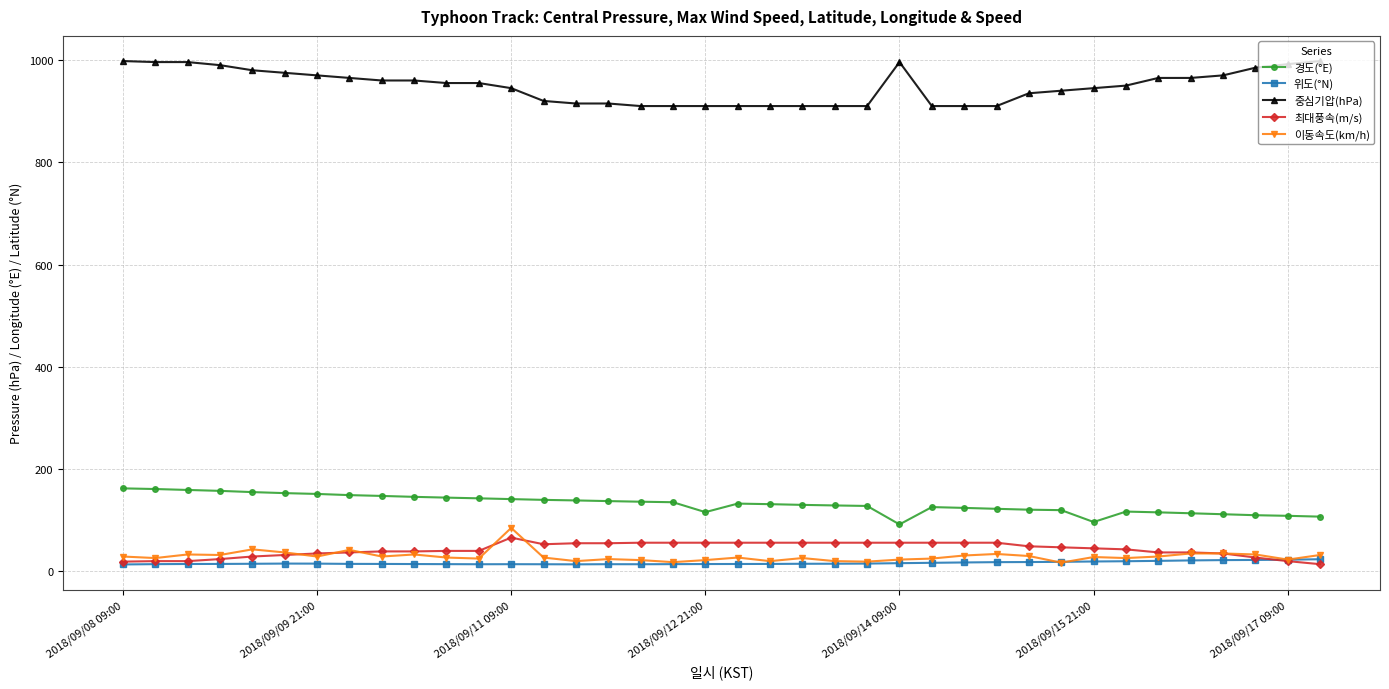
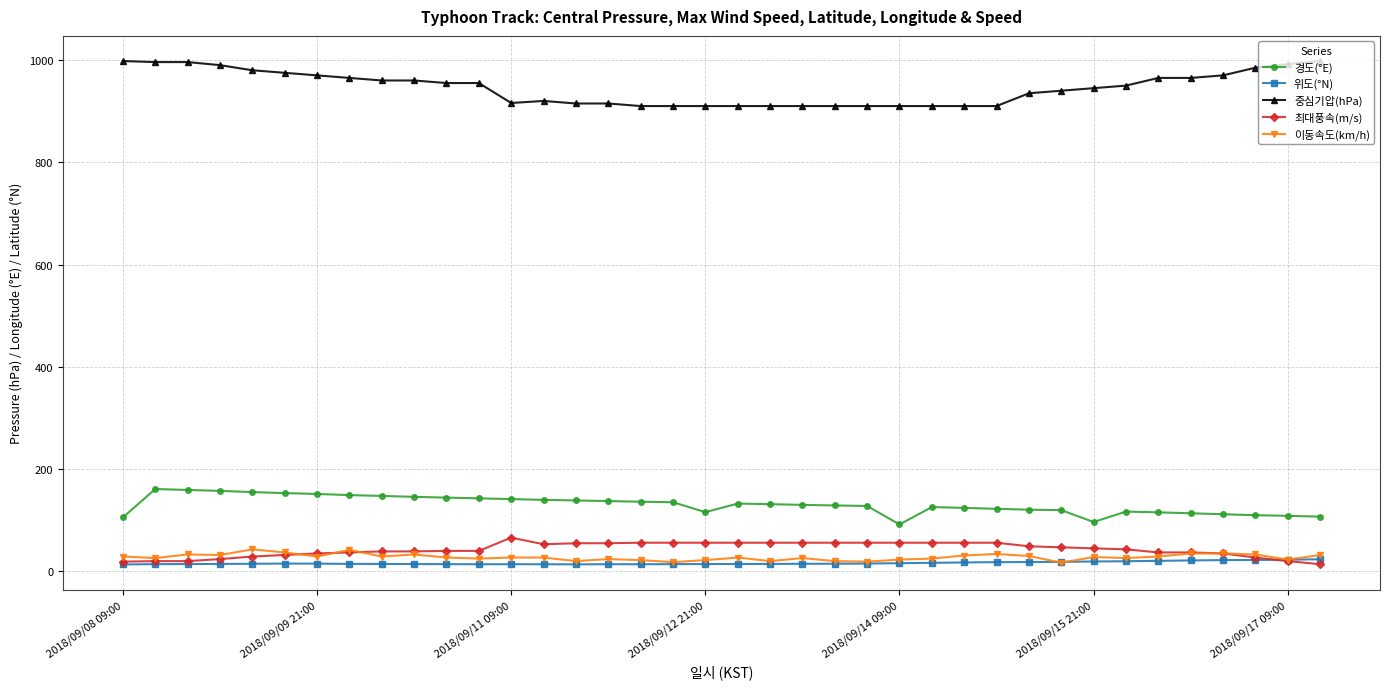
  {
    "경도(°E)": {
-     "2018/09/08 09:00": 160,
+     "2018/09/08 09:00": 110,
      "2018/09/09 21:00": 150,
      "2018/09/11 09:00": 140,
      "2018/09/12 21:00": 120,
      "2018/09/14 09:00": 90,
      "2018/09/15 21:00": 100,
      "2018/09/17 09:00": 110
    },
    "위도(°N)": {
      "2018/09/08 09:00": 10,
      "2018/09/09 21:00": 20,
      "2018/09/11 09:00": 10,
      "2018/09/12 21:00": 10,
      "2018/09/14 09:00": 20,
      "2018/09/15 21:00": 20
    },
    "중심기압(hPa)": {
      "2018/09/08 09:00": 1000,
      "2018/09/09 21:00": 970,
-     "2018/09/11 09:00": 950,
+     "2018/09/11 09:00": 920,
      "2018/09/12 21:00": 910,
-     "2018/09/14 09:00": 1000,
+     "2018/09/14 09:00": 910,
      "2018/09/15 21:00": 950
    },
    "최대풍속(m/s)": {
      "2018/09/08 09:00": 20,
      "2018/09/09 21:00": 40,
      "2018/09/11 09:00": 70,
      "2018/09/12 21:00": 60,
      "2018/09/14 09:00": 60,
      "2018/09/15 21:00": 50
    },
    "이동속도(km/h)": {
      "2018/09/08 09:00": 30,
      "2018/09/09 21:00": 30,
-     "2018/09/11 09:00": 90,
+     "2018/09/11 09:00": 30,
      "2018/09/12 21:00": 20,
      "2018/09/14 09:00": 20,
      "2018/09/15 21:00": 30
    }
  }
